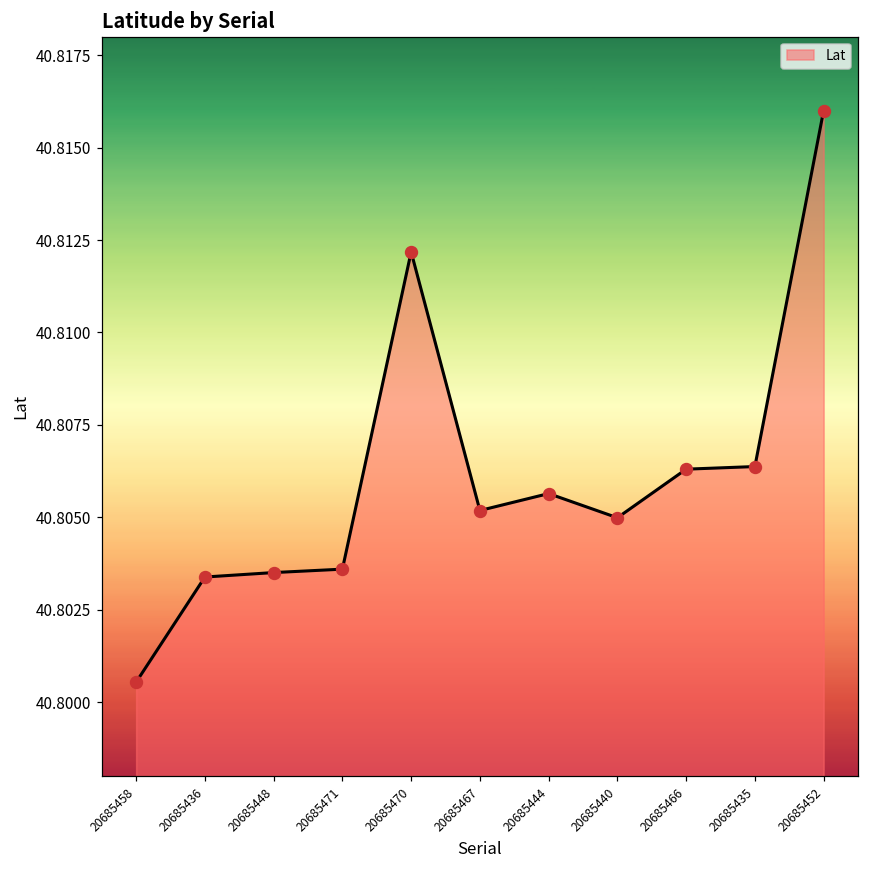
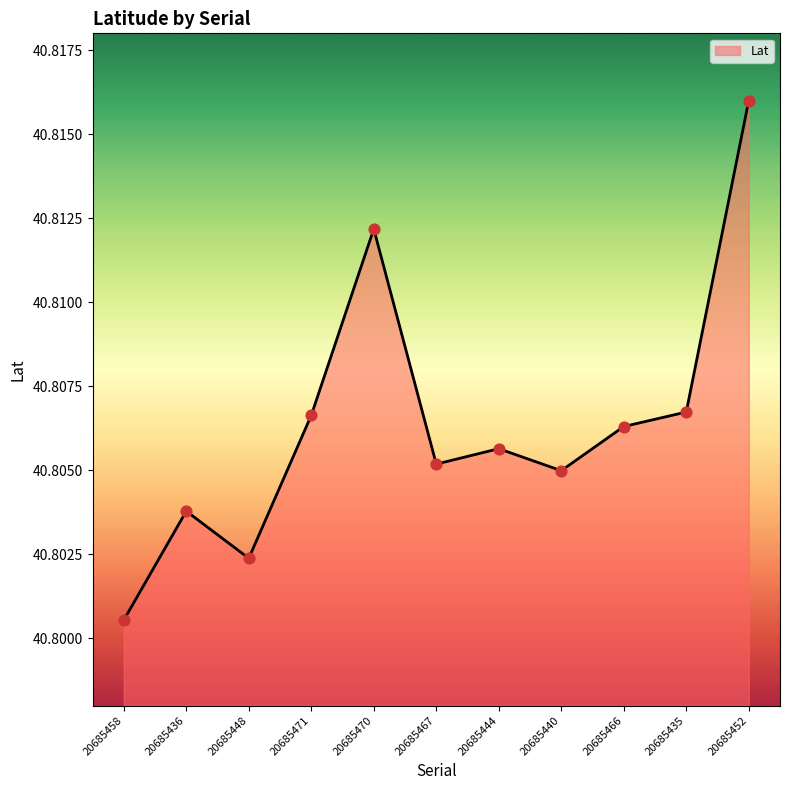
  {
    "20685458": 40.8005,
-   "20685436": 40.8034,
-   "20685448": 40.8035,
-   "20685471": 40.8036,
+   "20685436": 40.8038,
+   "20685448": 40.8024,
+   "20685471": 40.8066,
    "20685470": 40.8122,
    "20685467": 40.8052,
    "20685444": 40.8056,
    "20685440": 40.8050,
    "20685466": 40.8063,
-   "20685435": 40.8064,
+   "20685435": 40.8067,
    "20685452": 40.8160
  }
